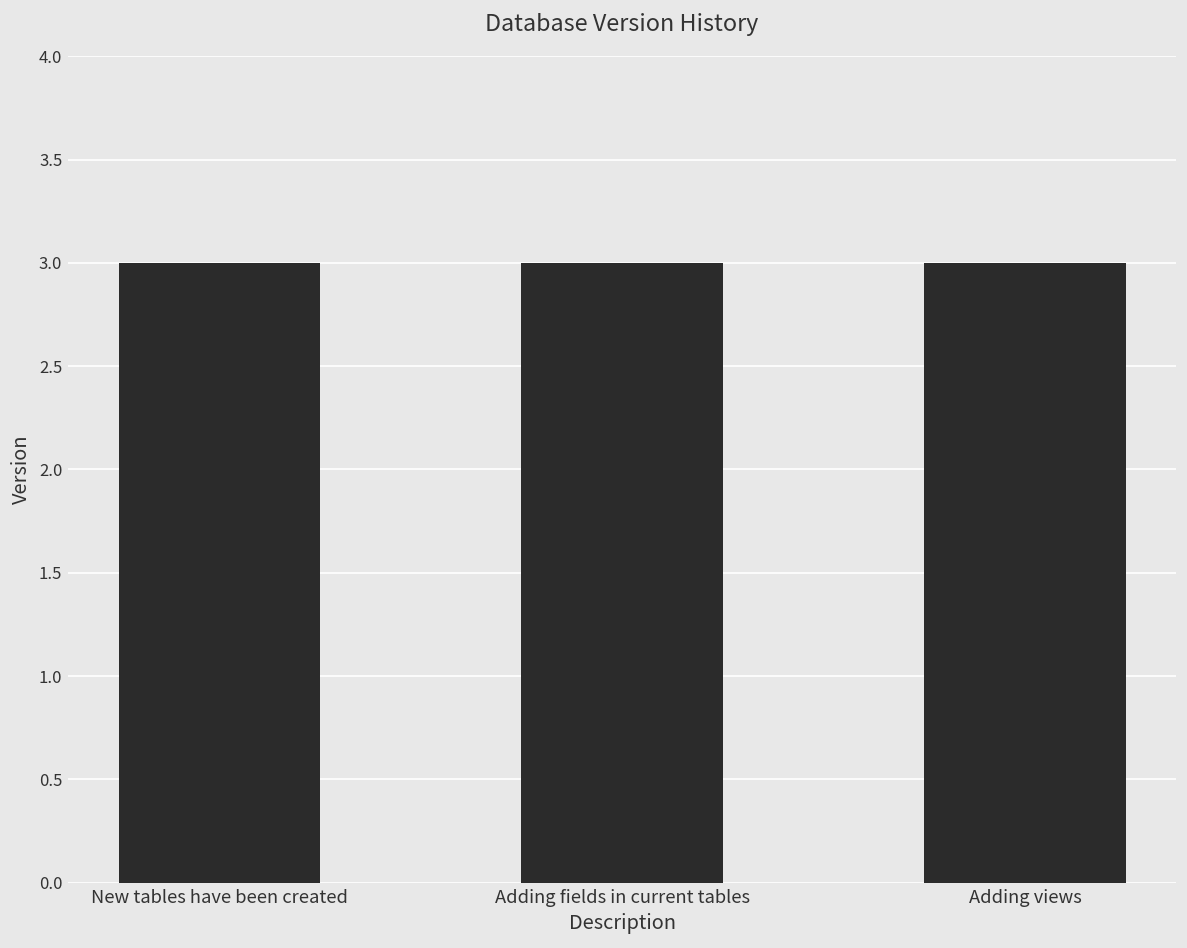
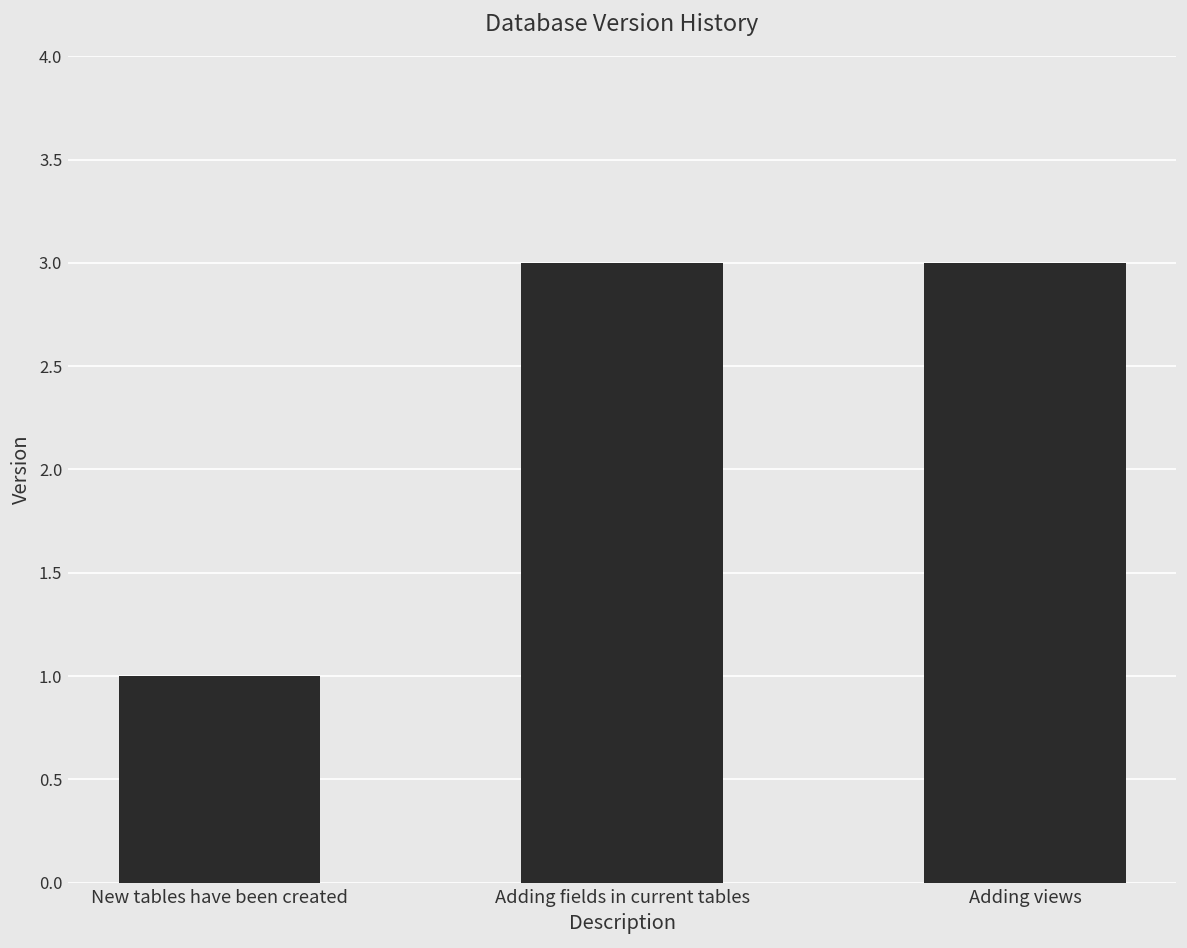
  {
-   "New tables have been created": 3,
+   "New tables have been created": 1,
    "Adding fields in current tables": 3,
    "Adding views": 3
  }
